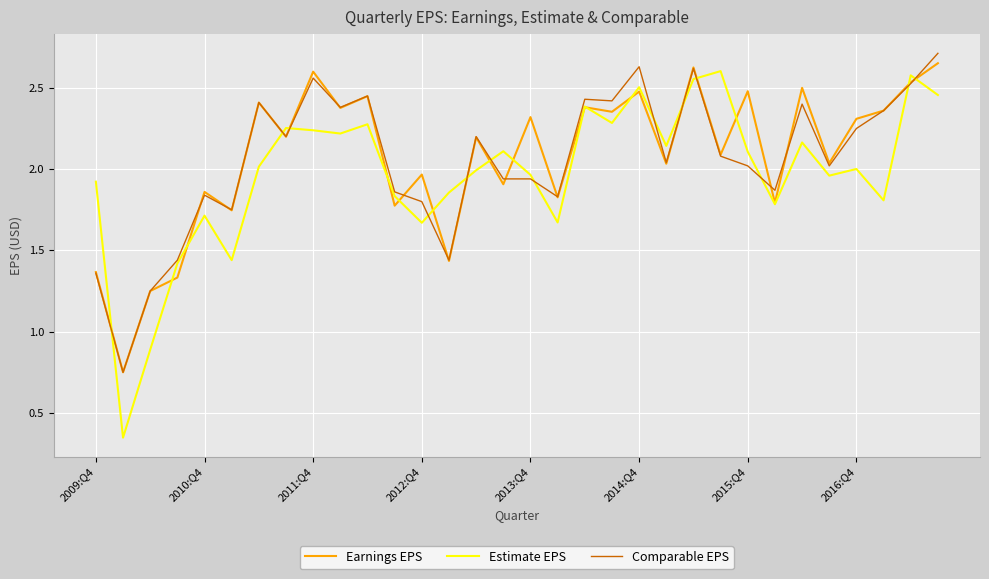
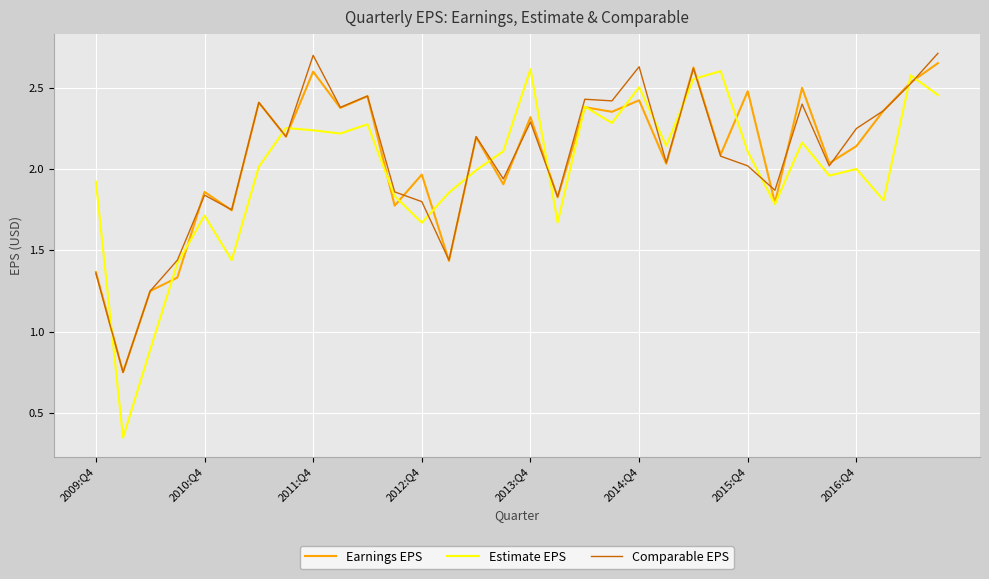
  {
    "Earnings EPS": {
      "2010:Q4": 1.86,
      "2011:Q4": 2.60,
      "2012:Q4": 1.97,
      "2013:Q4": 2.32,
-     "2014:Q4": 2.48,
+     "2014:Q4": 2.42,
      "2015:Q4": 2.48,
-     "2016:Q4": 2.31
+     "2016:Q4": 2.14
    },
    "Estimate EPS": {
      "2009:Q4": 1.92,
      "2010:Q4": 1.71,
      "2011:Q4": 2.24,
      "2012:Q4": 1.67,
-     "2013:Q4": 1.97,
+     "2013:Q4": 2.62,
      "2014:Q4": 2.50,
      "2015:Q4": 2.11,
      "2016:Q4": 2.00
    },
    "Comparable EPS": {
      "2010:Q4": 1.84,
-     "2011:Q4": 2.56,
+     "2011:Q4": 2.70,
      "2012:Q4": 1.80,
-     "2013:Q4": 1.94,
+     "2013:Q4": 2.29,
      "2014:Q4": 2.63,
      "2015:Q4": 2.02,
      "2016:Q4": 2.25
    }
  }
